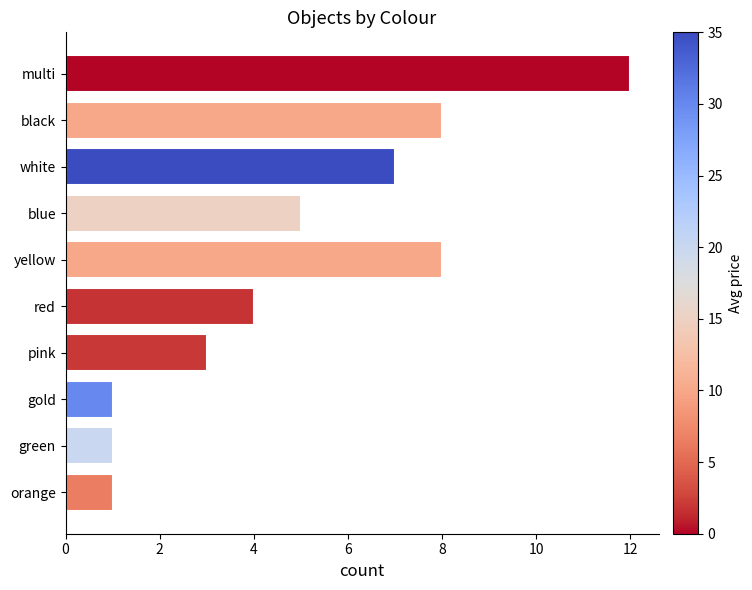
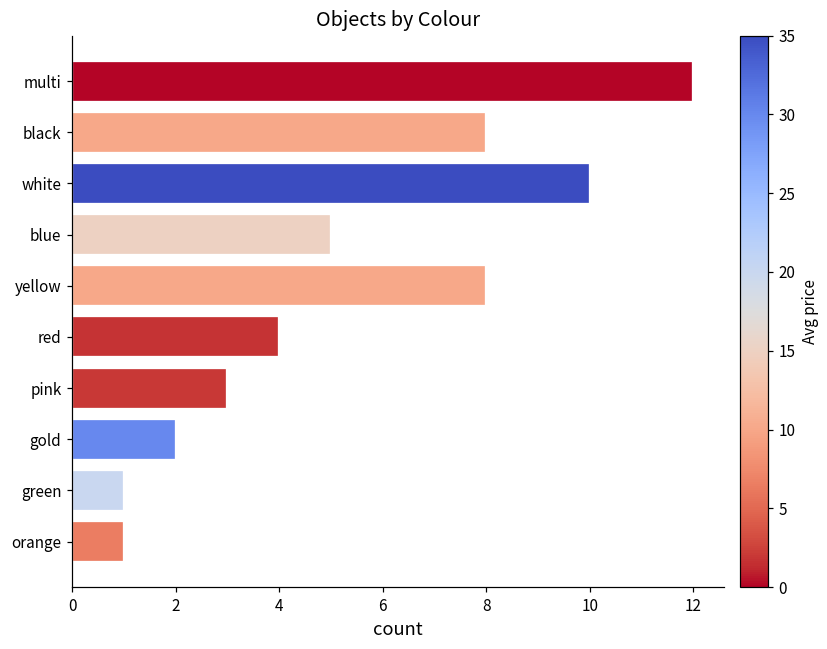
  {
    "multi": 12,
    "black": 8,
-   "white": 7,
+   "white": 10,
    "blue": 5,
    "yellow": 8,
    "red": 4,
    "pink": 3,
-   "gold": 1,
+   "gold": 2,
    "green": 1,
    "orange": 1
  }
